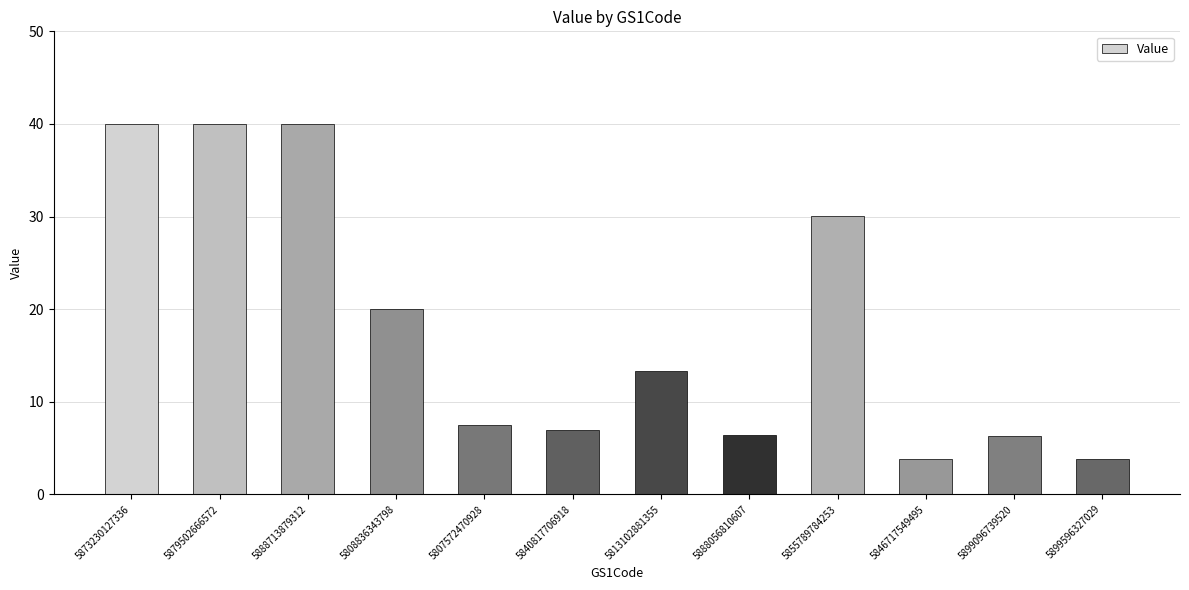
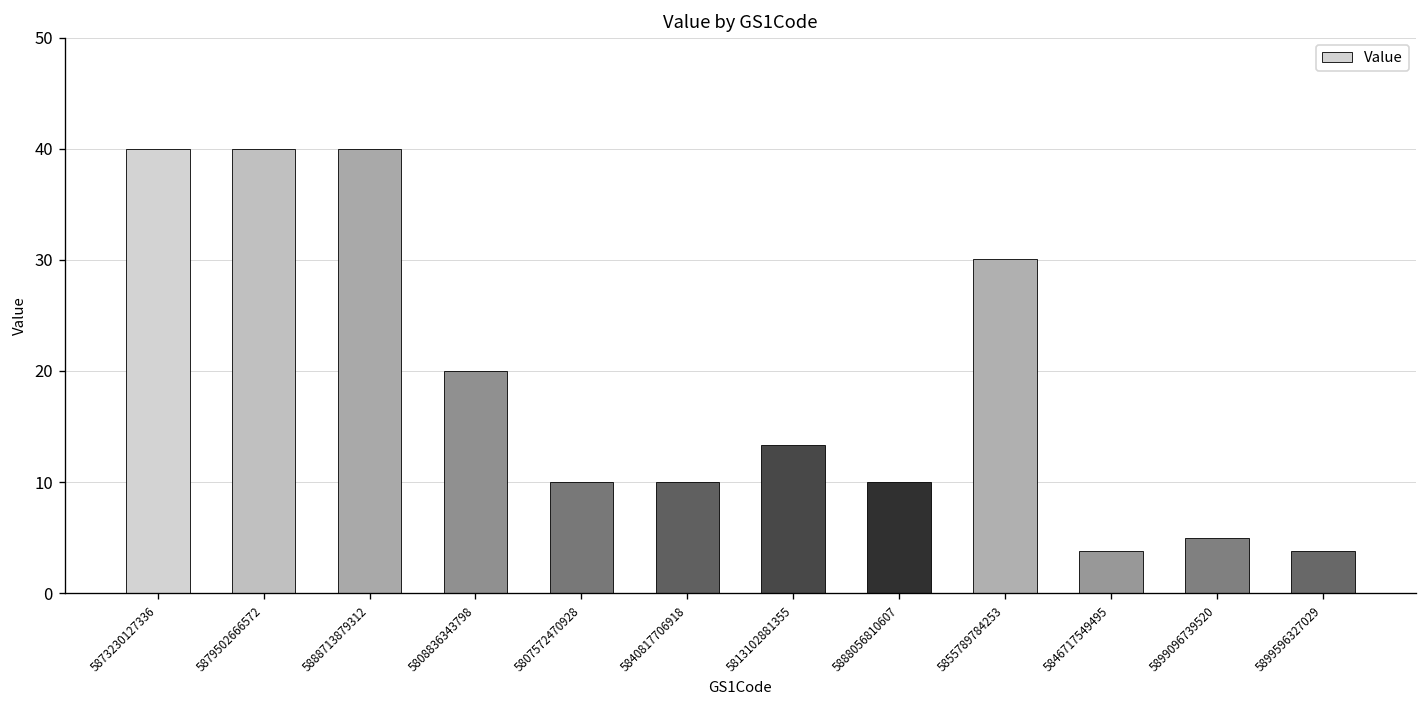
  {
    "5873230127336": 40,
    "5879502666572": 40,
    "5888713879312": 40,
    "5808836343798": 20,
-   "5807572470928": 8,
-   "5840817706918": 7,
+   "5807572470928": 10,
+   "5840817706918": 10,
    "5813102881355": 13,
-   "5888056810607": 6,
+   "5888056810607": 10,
    "5855789784253": 30,
    "5846717549495": 4,
-   "5899096739520": 6,
+   "5899096739520": 5,
    "5899596327029": 4
  }
